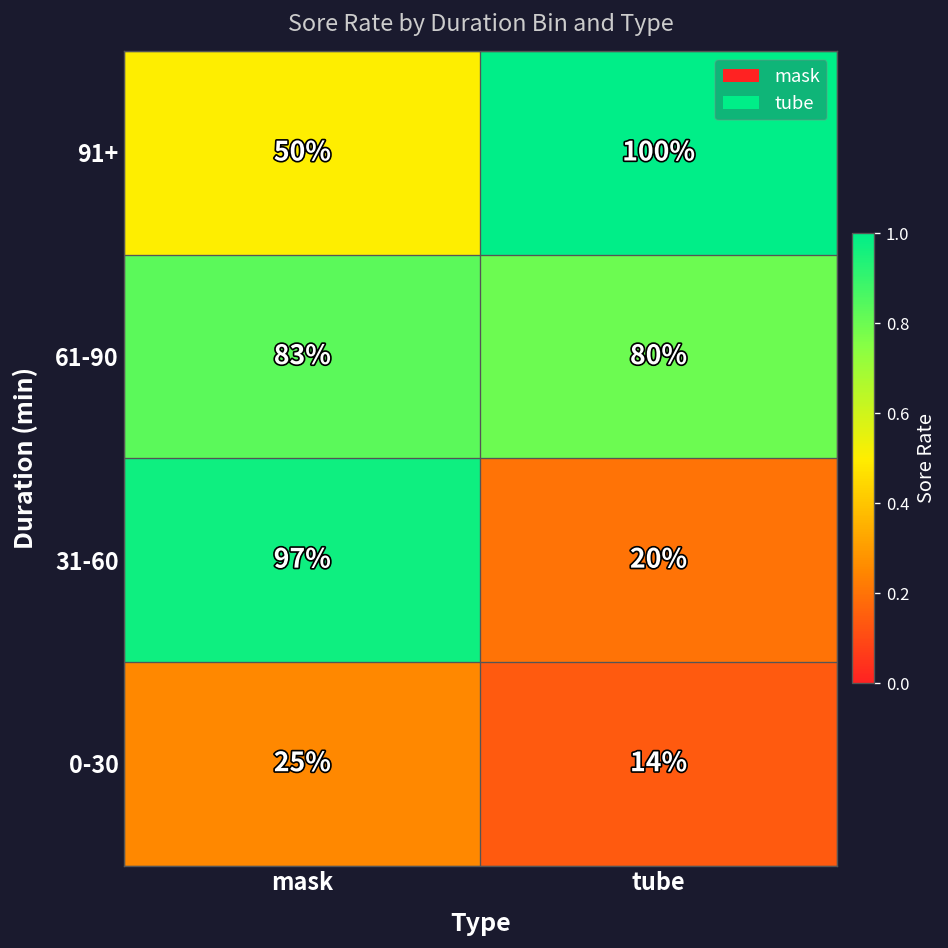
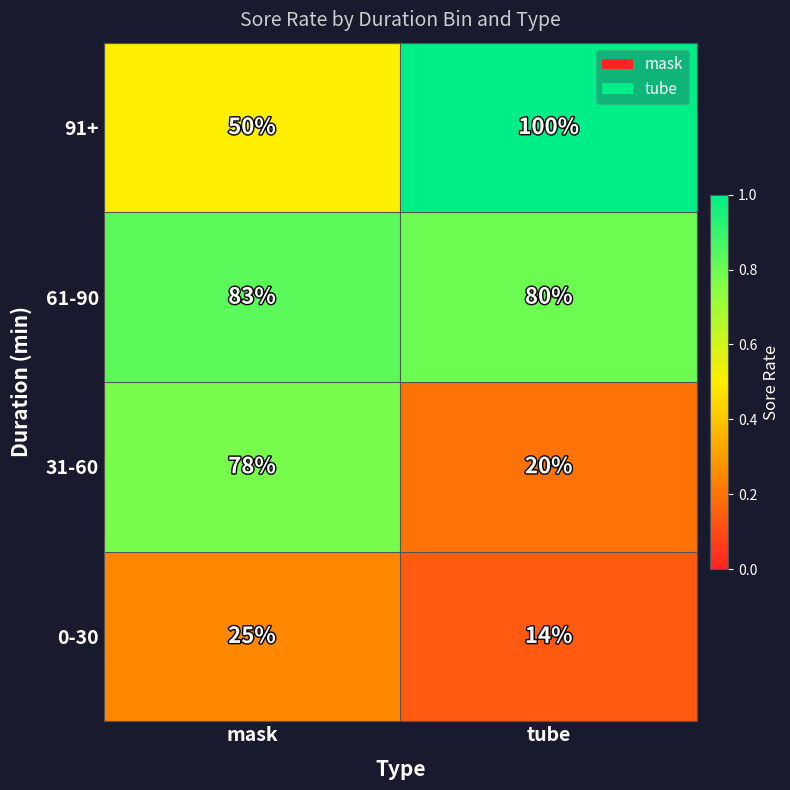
  {
    "91+": {
      "mask": "50%",
      "tube": "100%"
    },
    "61-90": {
      "mask": "83%",
      "tube": "80%"
    },
    "31-60": {
-     "mask": "97%",
+     "mask": "78%",
      "tube": "20%"
    },
    "0-30": {
      "mask": "25%",
      "tube": "14%"
    }
  }
